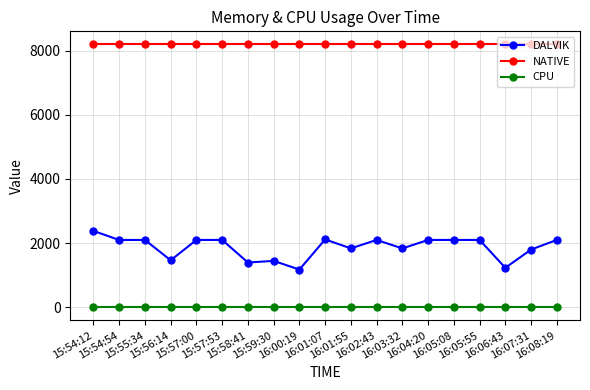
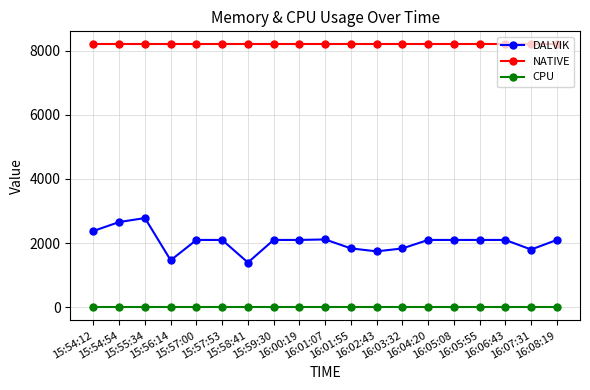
  {
    "DALVIK": {
      "15:54:12": 2400,
-     "15:54:54": 2100,
-     "15:55:34": 2100,
+     "15:54:54": 2700,
+     "15:55:34": 2800,
      "15:56:14": 1500,
      "15:57:00": 2100,
      "15:57:53": 2100,
      "15:58:41": 1400,
-     "15:59:30": 1400,
-     "16:00:19": 1200,
+     "15:59:30": 2100,
+     "16:00:19": 2100,
      "16:01:07": 2100,
      "16:01:55": 1800,
-     "16:02:43": 2100,
+     "16:02:43": 1700,
      "16:03:32": 1800,
      "16:04:20": 2100,
      "16:05:08": 2100,
      "16:05:55": 2100,
-     "16:06:43": 1200,
+     "16:06:43": 2100,
      "16:07:31": 1800,
      "16:08:19": 2100
    },
    "NATIVE": {
      "15:54:12": 8200,
      "15:54:54": 8200,
      "15:55:34": 8200,
      "15:56:14": 8200,
      "15:57:00": 8200,
      "15:57:53": 8200,
      "15:58:41": 8200,
      "15:59:30": 8200,
      "16:00:19": 8200,
      "16:01:07": 8200,
      "16:01:55": 8200,
      "16:02:43": 8200,
      "16:03:32": 8200,
      "16:04:20": 8200,
      "16:05:08": 8200,
      "16:05:55": 8200
    },
    "CPU": {
      "15:54:12": 0,
      "15:54:54": 0,
      "15:55:34": 0,
      "15:56:14": 0,
      "15:57:00": 0,
      "15:57:53": 0,
      "15:58:41": 0,
      "15:59:30": 0,
      "16:00:19": 0,
      "16:01:07": 0,
      "16:01:55": 0,
      "16:02:43": 0,
      "16:03:32": 0,
      "16:04:20": 0,
      "16:05:08": 0,
      "16:05:55": 0,
      "16:06:43": 0,
      "16:07:31": 0,
      "16:08:19": 0
    }
  }
